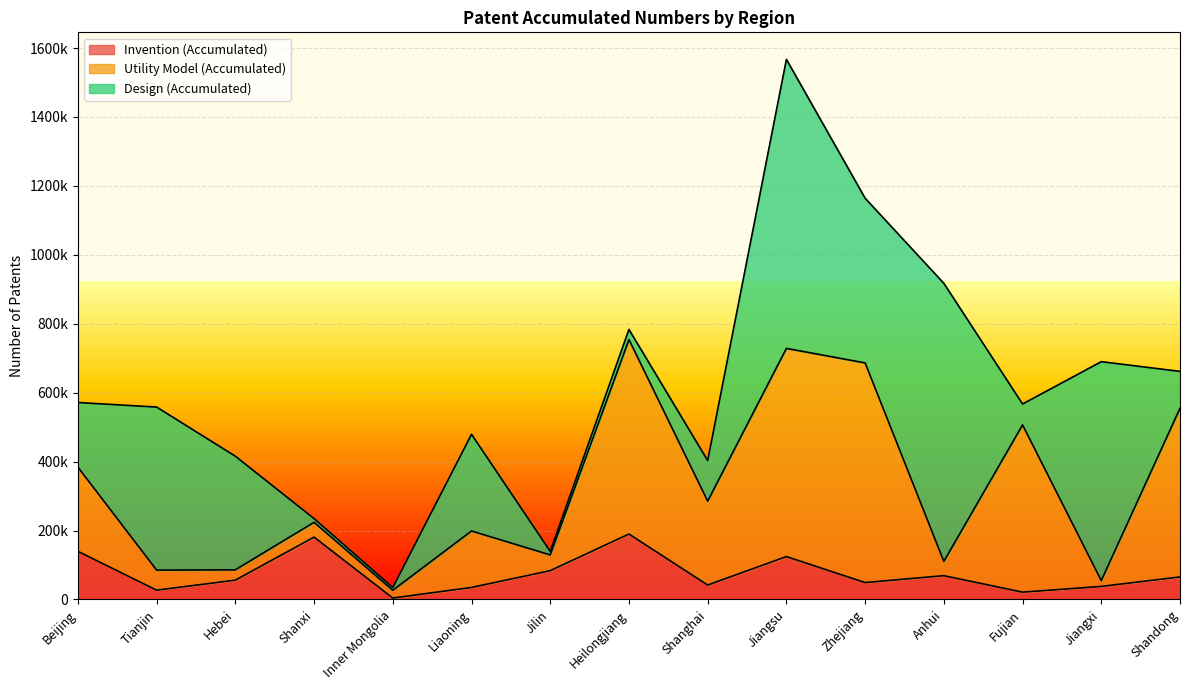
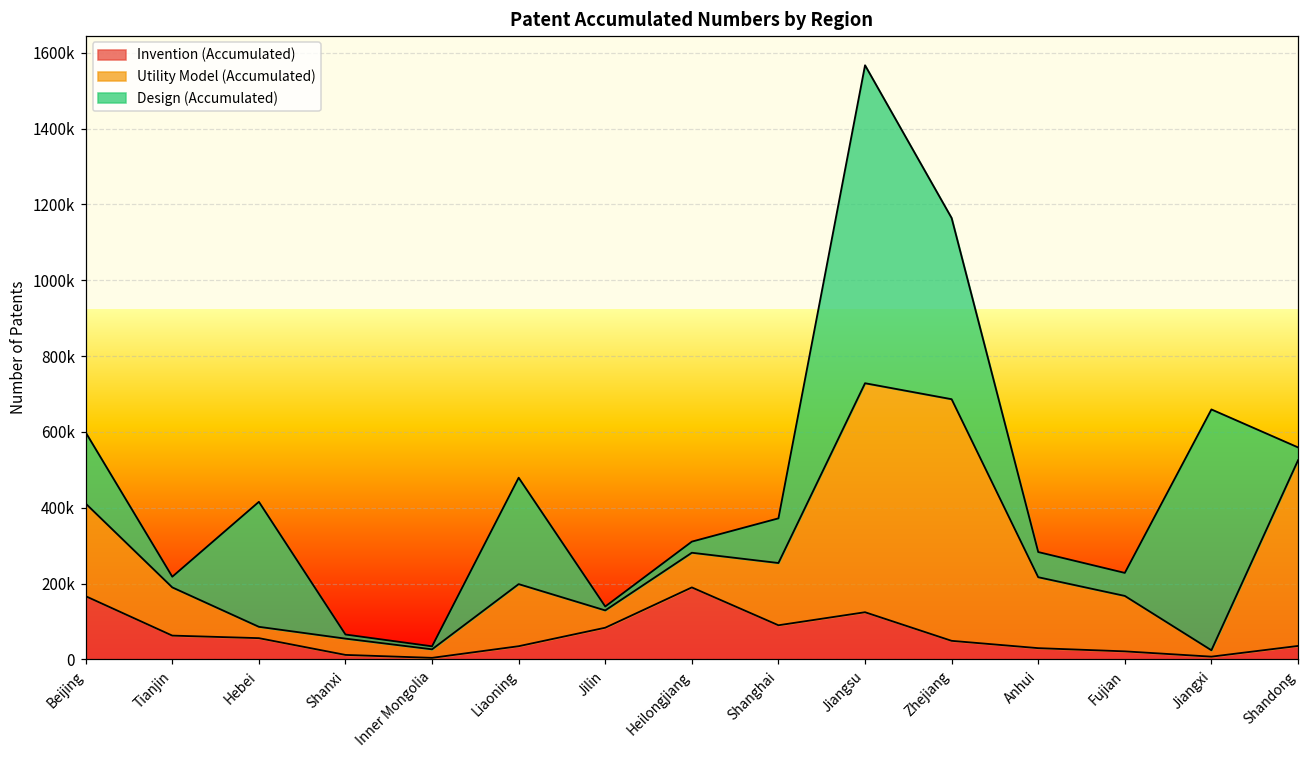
  {
    "Invention (Accumulated)": {
-     "Beijing": 140000,
-     "Tianjin": 30000,
+     "Beijing": 170000,
+     "Tianjin": 60000,
      "Hebei": 60000,
-     "Shanxi": 180000,
+     "Shanxi": 10000,
      "Inner Mongolia": 0,
      "Liaoning": 30000,
      "Jilin": 80000,
      "Heilongjiang": 190000,
-     "Shanghai": 40000,
+     "Shanghai": 90000,
      "Jiangsu": 120000,
      "Zhejiang": 50000,
-     "Anhui": 70000,
+     "Anhui": 30000,
      "Fujian": 20000,
-     "Jiangxi": 40000,
-     "Shandong": 70000
+     "Jiangxi": 10000,
+     "Shandong": 40000
    },
    "Utility Model (Accumulated)": {
      "Beijing": 240000,
-     "Tianjin": 60000,
+     "Tianjin": 130000,
      "Hebei": 30000,
      "Shanxi": 40000,
      "Inner Mongolia": 20000,
      "Liaoning": 160000,
      "Jilin": 50000,
-     "Heilongjiang": 560000,
-     "Shanghai": 240000,
+     "Heilongjiang": 90000,
+     "Shanghai": 160000,
      "Jiangsu": 600000,
      "Zhejiang": 640000,
-     "Anhui": 40000,
-     "Fujian": 490000,
+     "Anhui": 190000,
+     "Fujian": 150000,
      "Jiangxi": 20000,
      "Shandong": 490000
    },
    "Design (Accumulated)": {
      "Beijing": 190000,
-     "Tianjin": 470000,
+     "Tianjin": 30000,
      "Hebei": 330000,
      "Shanxi": 10000,
      "Inner Mongolia": 10000,
      "Liaoning": 280000,
      "Jilin": 10000,
      "Heilongjiang": 30000,
      "Shanghai": 120000,
      "Jiangsu": 840000,
      "Zhejiang": 480000,
-     "Anhui": 810000,
+     "Anhui": 70000,
      "Fujian": 60000,
      "Jiangxi": 640000,
-     "Shandong": 110000
+     "Shandong": 30000
    }
  }
